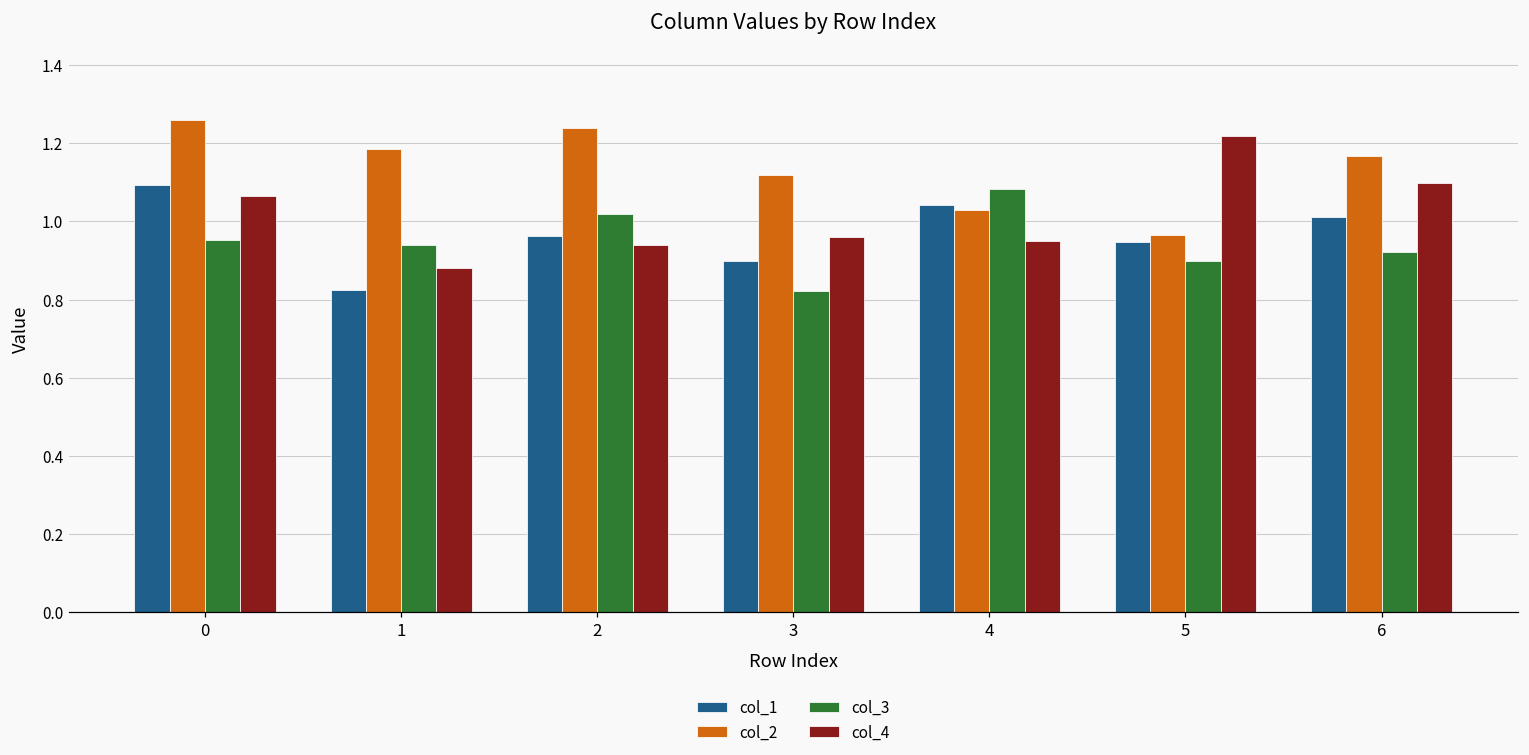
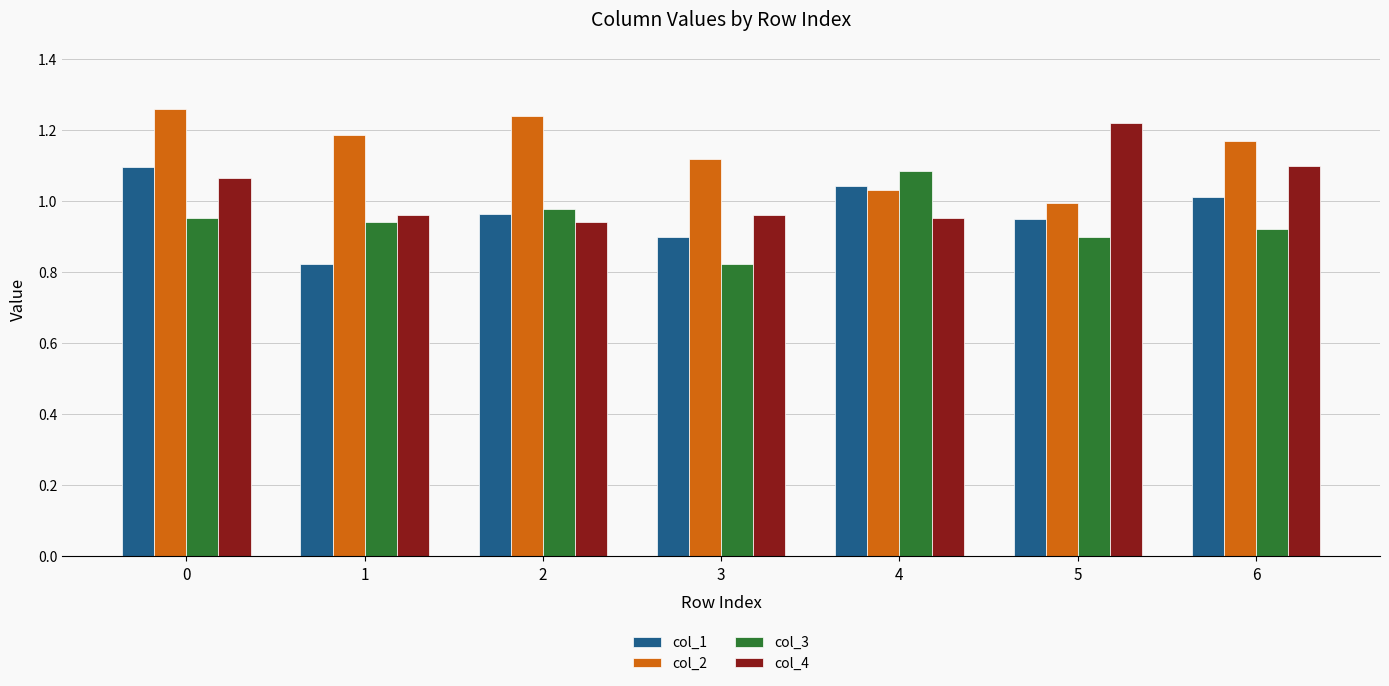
  {
    "col_1": {
      "0": 1.09,
      "1": 0.82,
      "2": 0.96,
      "3": 0.90,
      "4": 1.04,
      "5": 0.95,
      "6": 1.01
    },
    "col_2": {
      "0": 1.26,
      "1": 1.18,
      "2": 1.24,
      "3": 1.12,
      "4": 1.03,
-     "5": 0.97,
+     "5": 0.99,
      "6": 1.17
    },
    "col_3": {
      "0": 0.95,
      "1": 0.94,
-     "2": 1.02,
+     "2": 0.98,
      "3": 0.82,
      "4": 1.08,
      "5": 0.90,
      "6": 0.92
    },
    "col_4": {
      "0": 1.06,
-     "1": 0.88,
+     "1": 0.96,
      "2": 0.94,
      "3": 0.96,
      "4": 0.95,
      "5": 1.22,
      "6": 1.10
    }
  }
